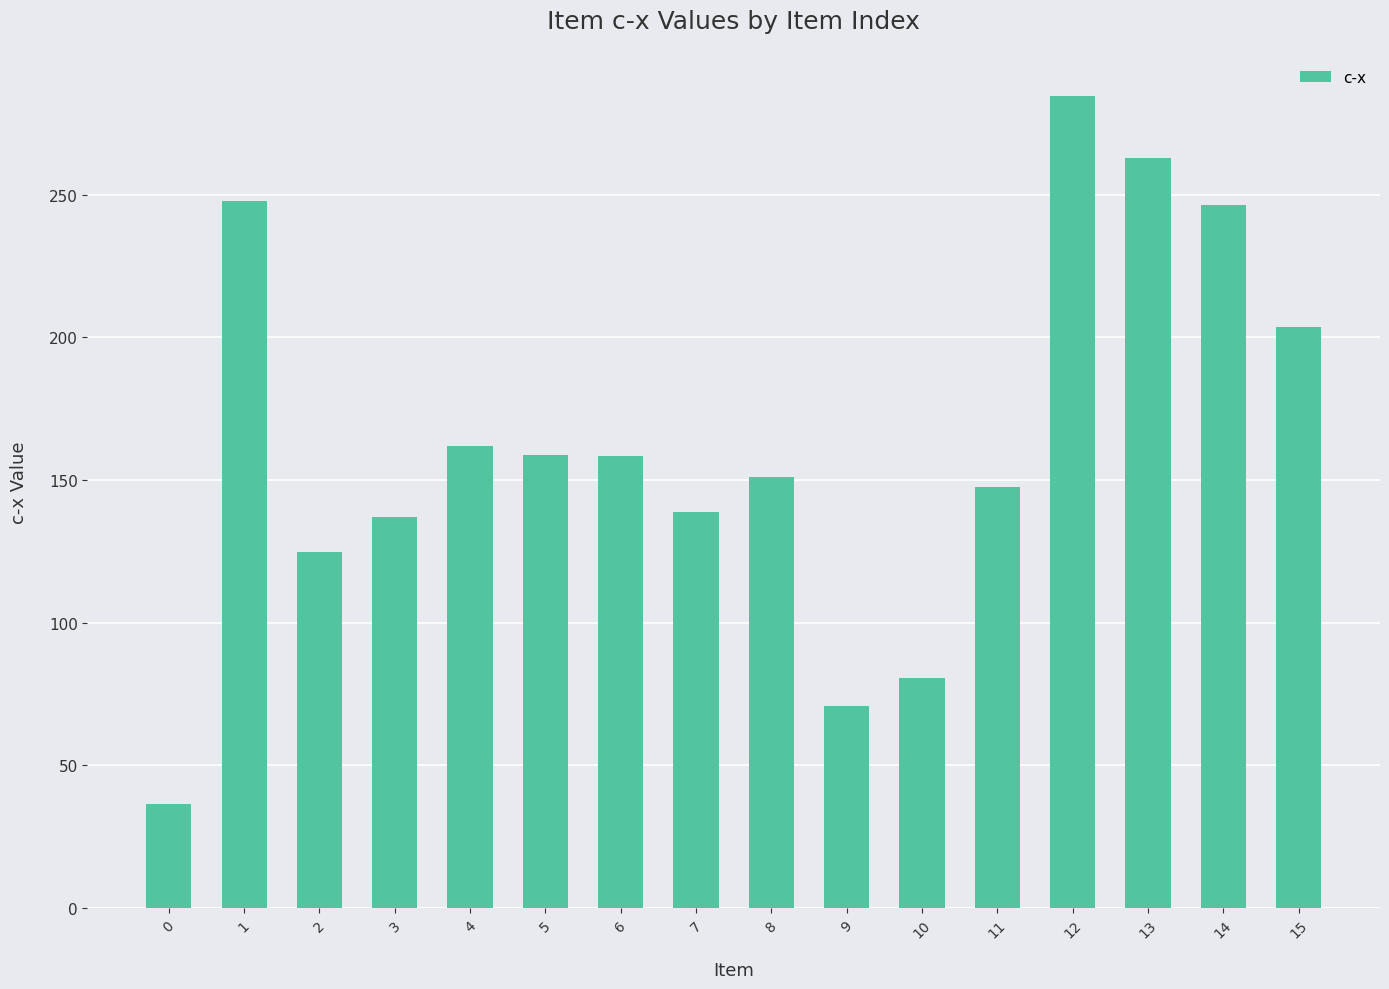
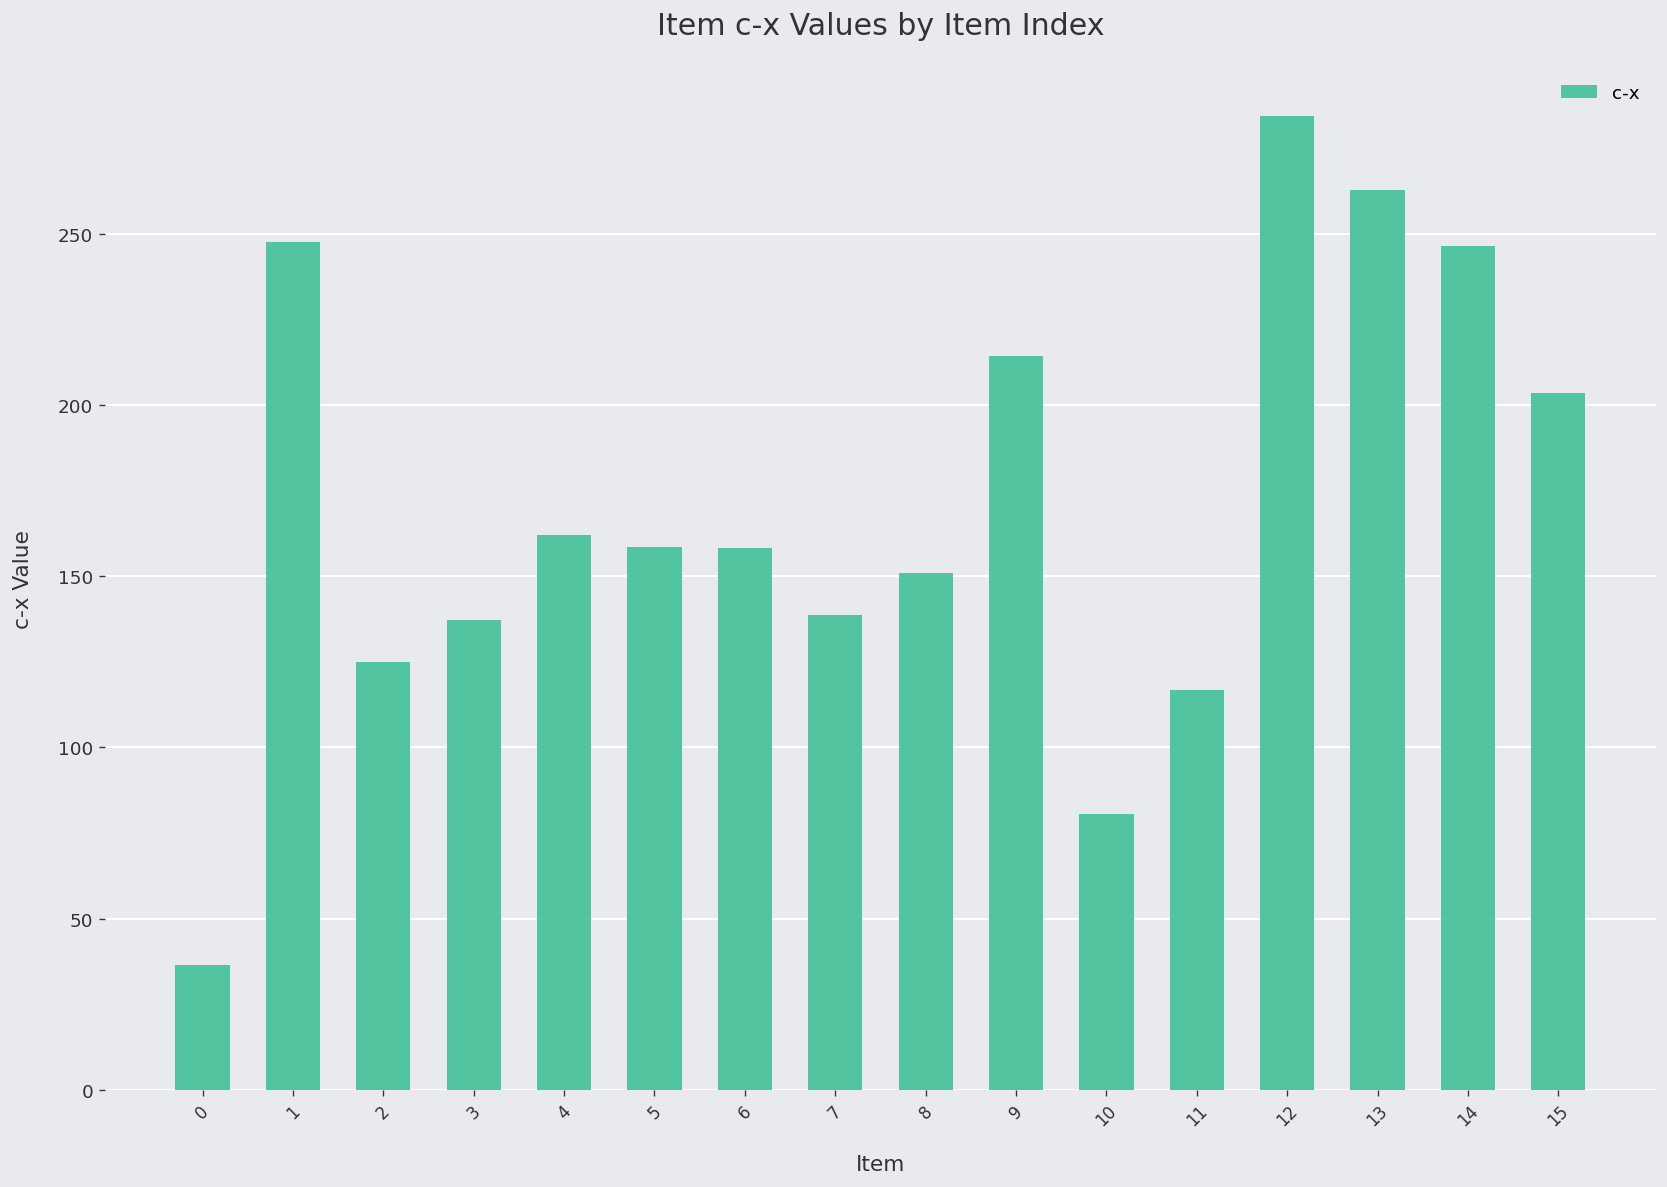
  {
    "0": 36,
    "1": 248,
    "2": 125,
    "3": 137,
    "4": 162,
    "5": 159,
    "6": 158,
    "7": 139,
    "8": 151,
-   "9": 71,
+   "9": 214,
    "10": 81,
-   "11": 147,
+   "11": 117,
    "12": 285,
    "13": 263,
    "14": 247,
    "15": 204
  }
